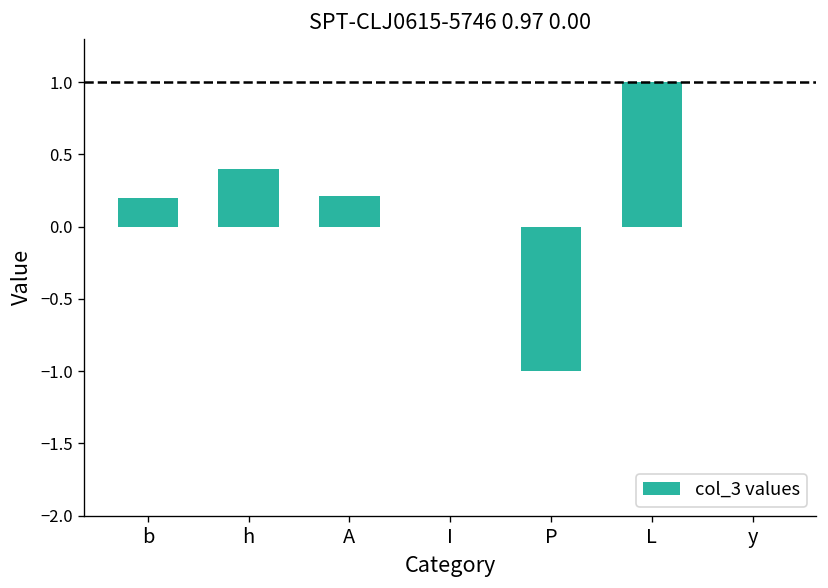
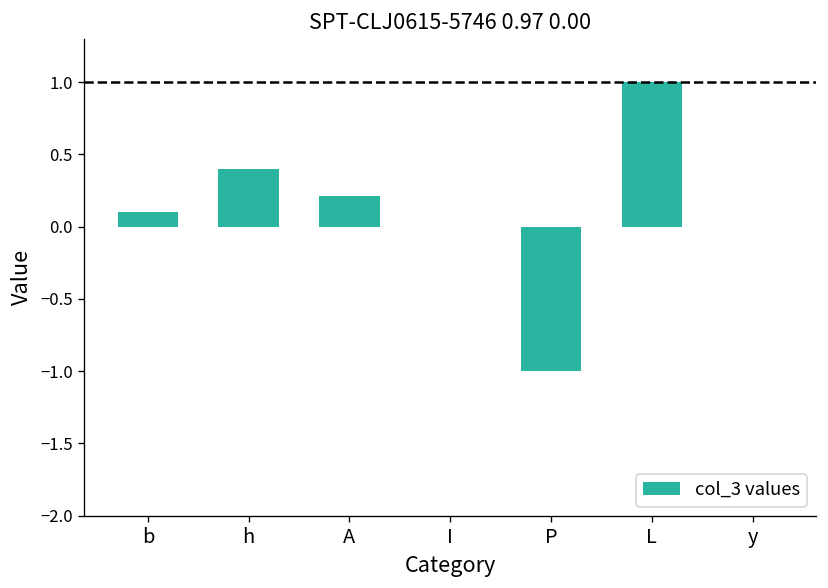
  {
-   "b": 0.2,
+   "b": 0.1,
    "h": 0.4,
    "A": 0.2,
    "P": -1.0,
    "L": 1.0
  }
